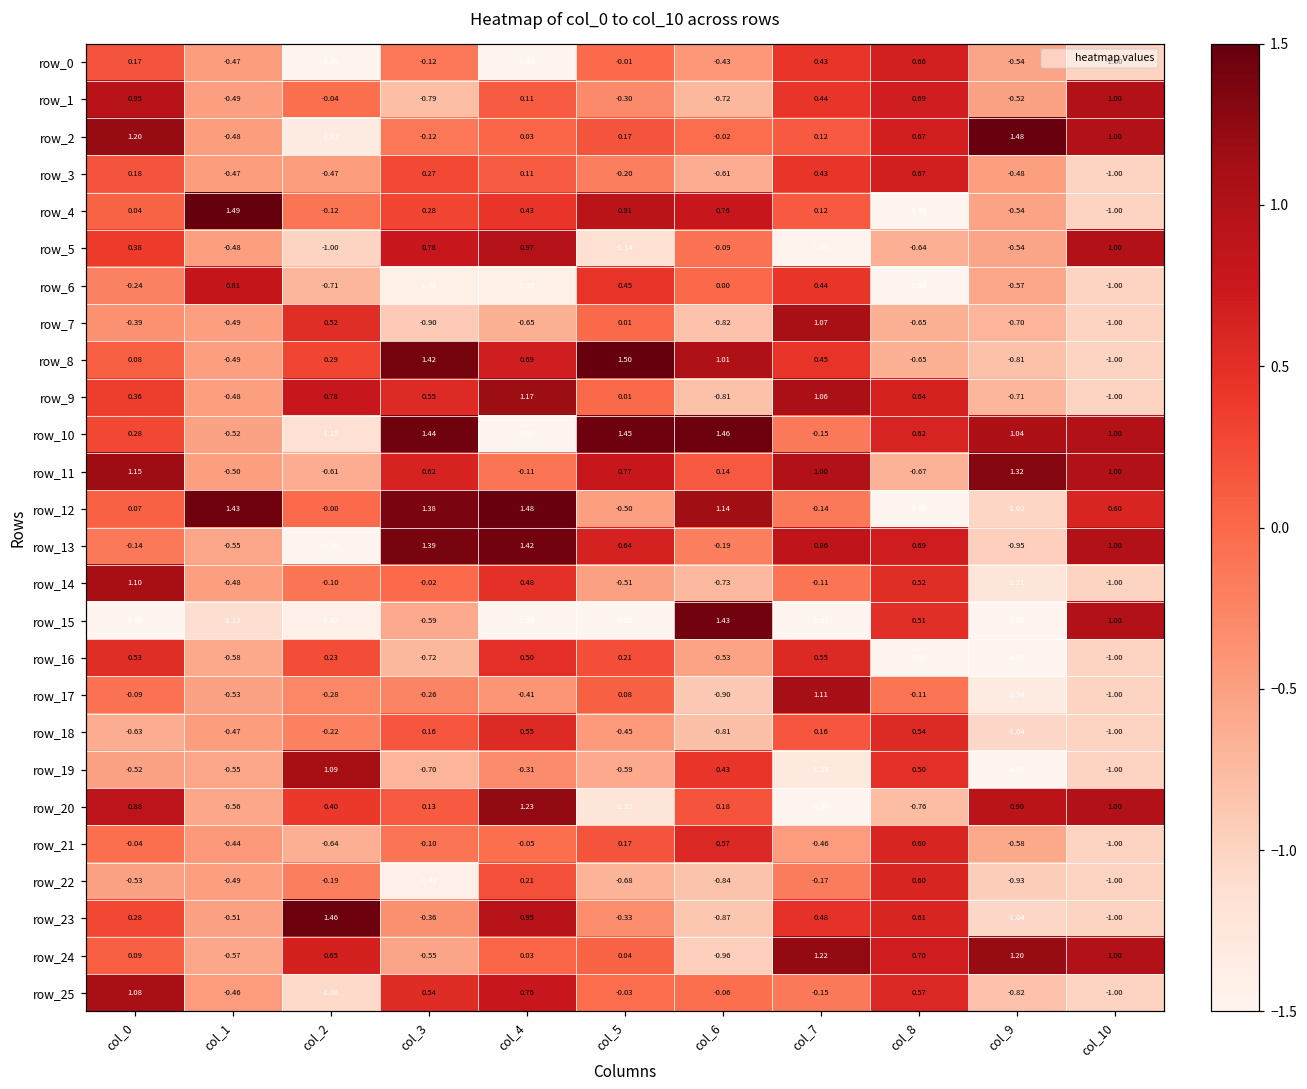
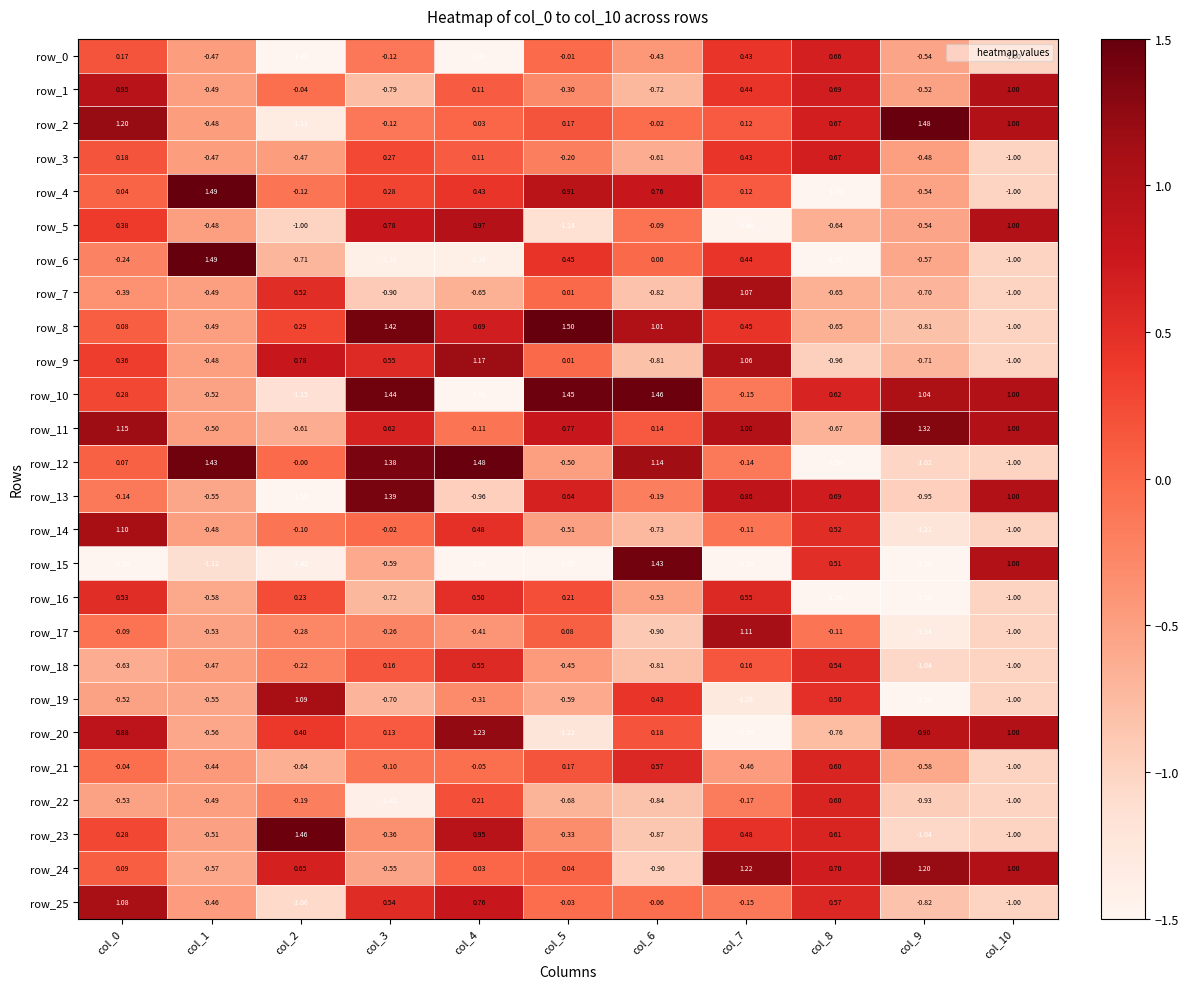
  {
    "row_6": {
      "col_0": -0.24,
-     "col_1": 0.81,
+     "col_1": 1.49,
      "col_2": -0.71,
      "col_5": 0.45,
      "col_6": 0.00,
      "col_7": 0.44,
      "col_9": -0.57,
      "col_10": -1.00
    },
    "row_9": {
      "col_0": 0.36,
      "col_1": -0.48,
      "col_2": 0.78,
      "col_3": 0.55,
      "col_4": 1.17,
      "col_5": 0.01,
      "col_6": -0.81,
      "col_7": 1.06,
-     "col_8": 0.64,
+     "col_8": -0.96,
      "col_9": -0.71,
      "col_10": -1.00
    },
    "row_12": {
      "col_0": 0.07,
      "col_1": 1.43,
      "col_2": -0.00,
      "col_3": 1.38,
      "col_4": 1.48,
      "col_5": -0.50,
      "col_6": 1.14,
      "col_7": -0.14,
      "col_9": -1.02,
-     "col_10": 0.60
+     "col_10": -1.00
    },
    "row_13": {
      "col_0": -0.14,
      "col_1": -0.55,
      "col_3": 1.39,
-     "col_4": 1.42,
+     "col_4": -0.96,
      "col_5": 0.64,
      "col_6": -0.19,
      "col_7": 0.86,
      "col_8": 0.69,
      "col_9": -0.95,
      "col_10": 1.00
    }
  }
